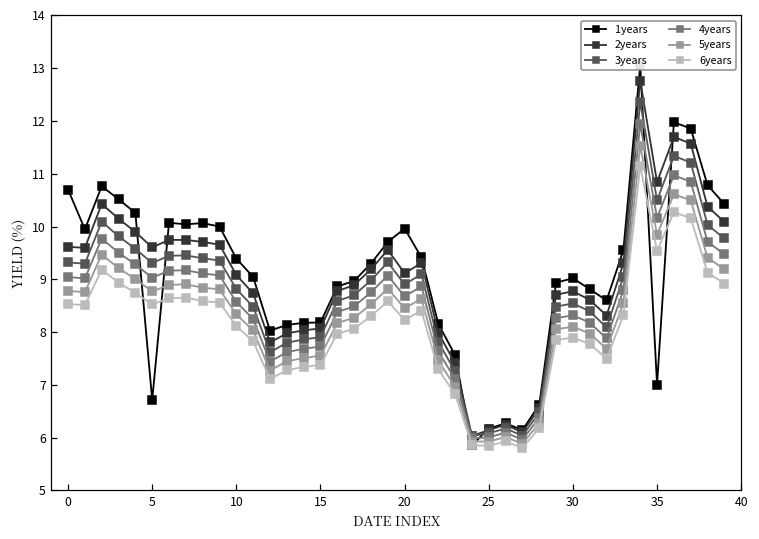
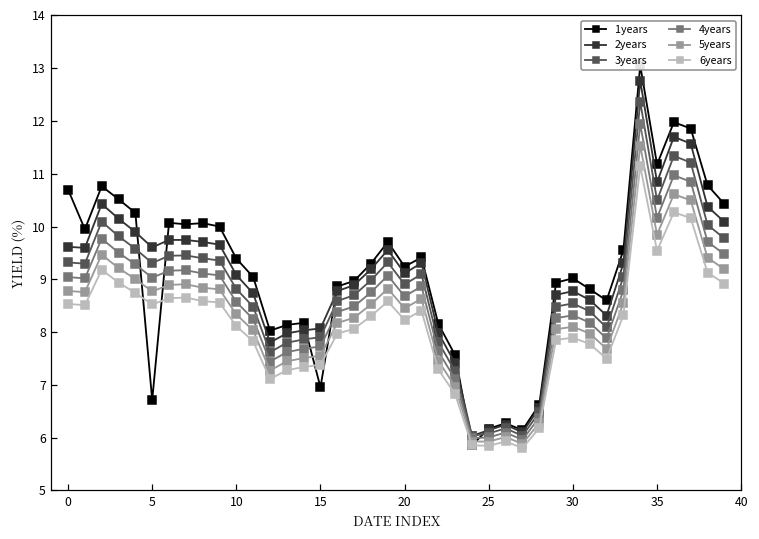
  {
    "1years": {
      "0": 10.7,
      "5": 6.7,
      "10": 9.4,
-     "15": 8.2,
-     "20": 10.0,
+     "15": 7.0,
+     "20": 9.2,
      "30": 9.0,
-     "35": 7.0
+     "35": 11.2
    }
  }
